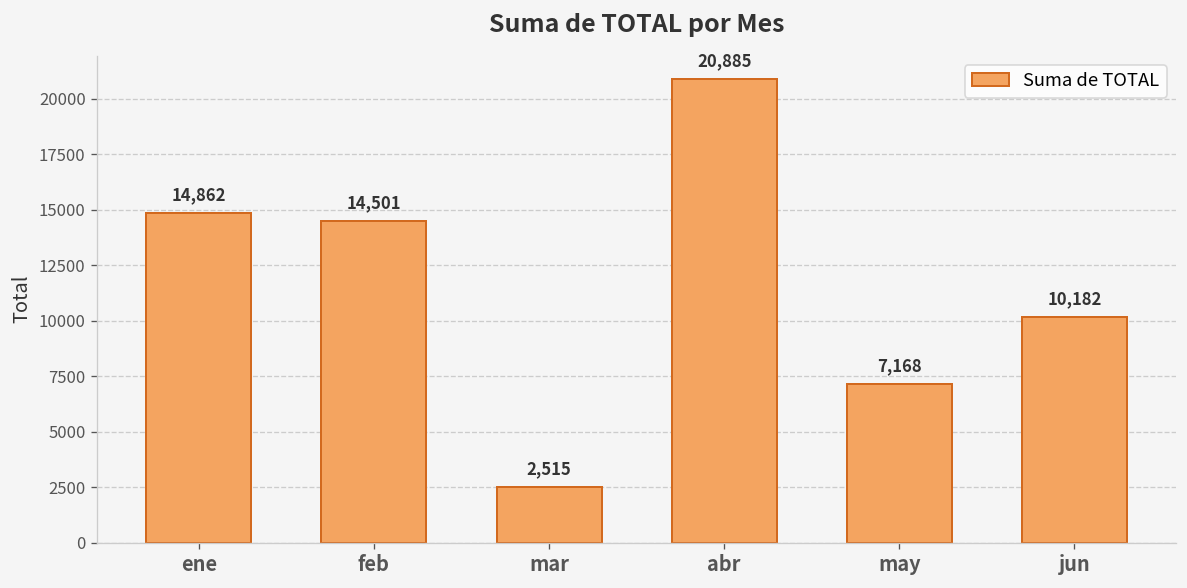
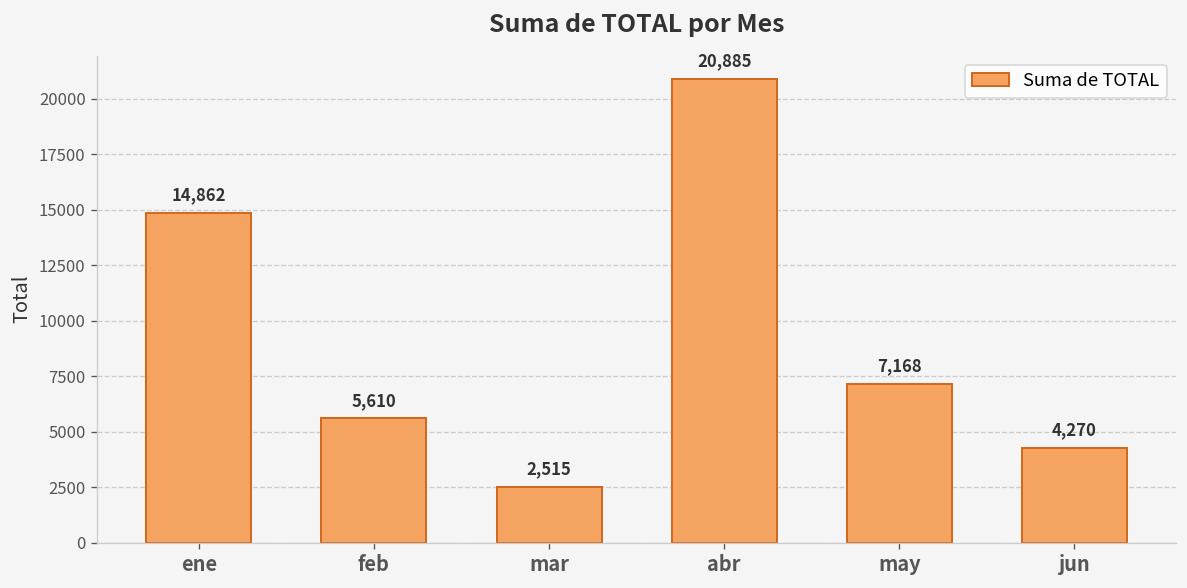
  {
    "ene": "14,862",
-   "feb": "14,501",
+   "feb": "5,610",
    "mar": "2,515",
    "abr": "20,885",
    "may": "7,168",
-   "jun": "10,182"
+   "jun": "4,270"
  }
